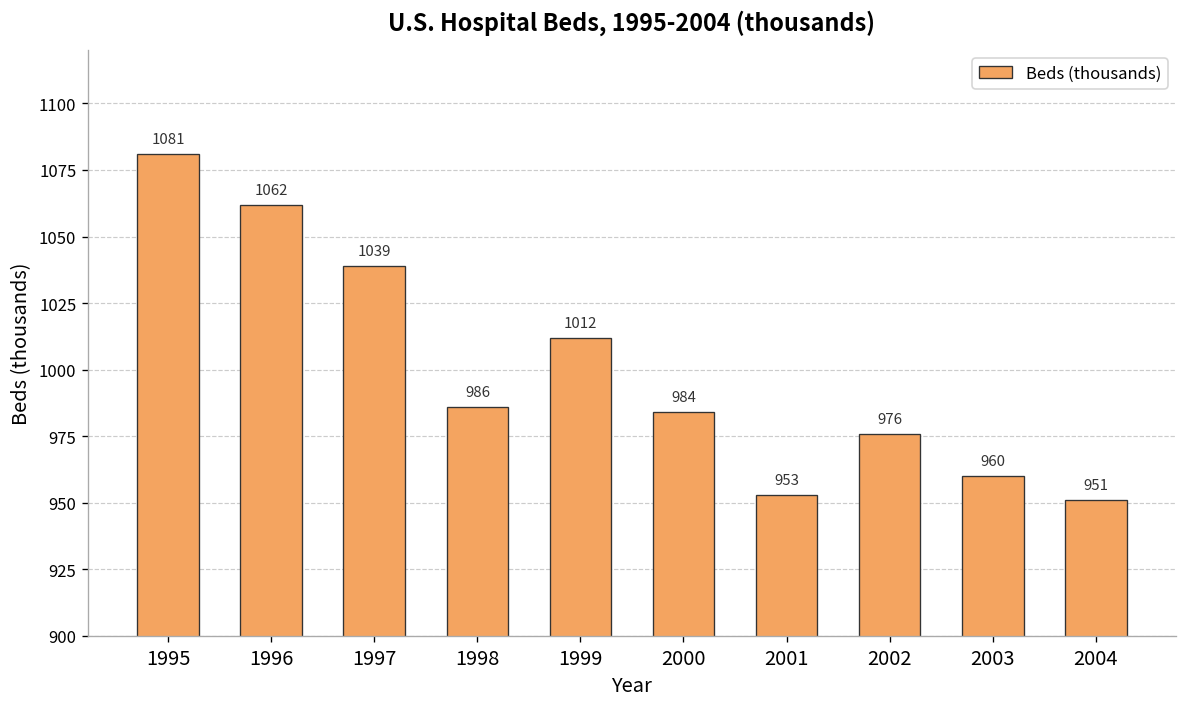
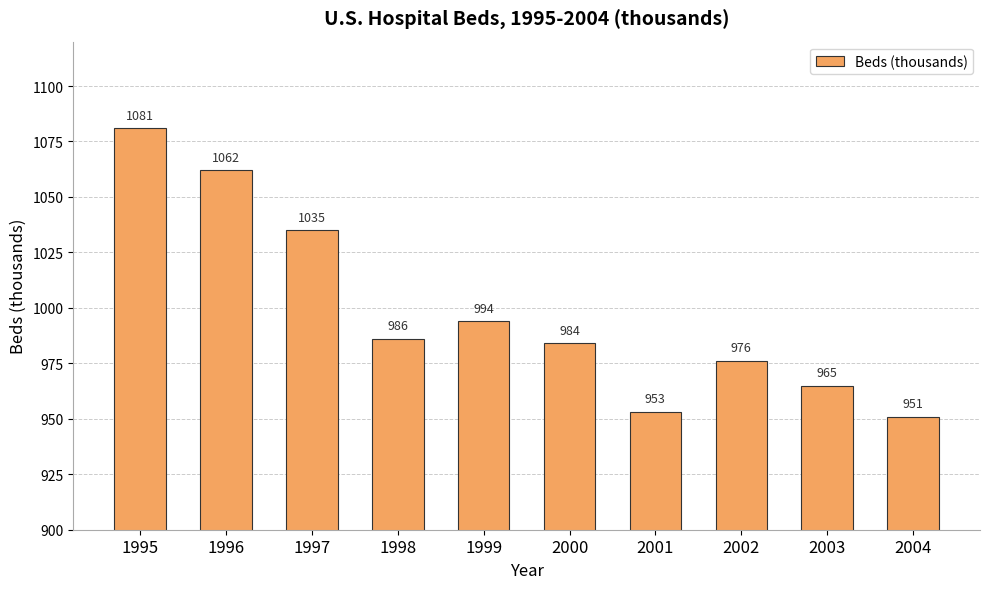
  {
    "1995": 1081,
    "1996": 1062,
-   "1997": 1039,
+   "1997": 1035,
    "1998": 986,
-   "1999": 1012,
+   "1999": 994,
    "2000": 984,
    "2001": 953,
    "2002": 976,
-   "2003": 960,
+   "2003": 965,
    "2004": 951
  }
